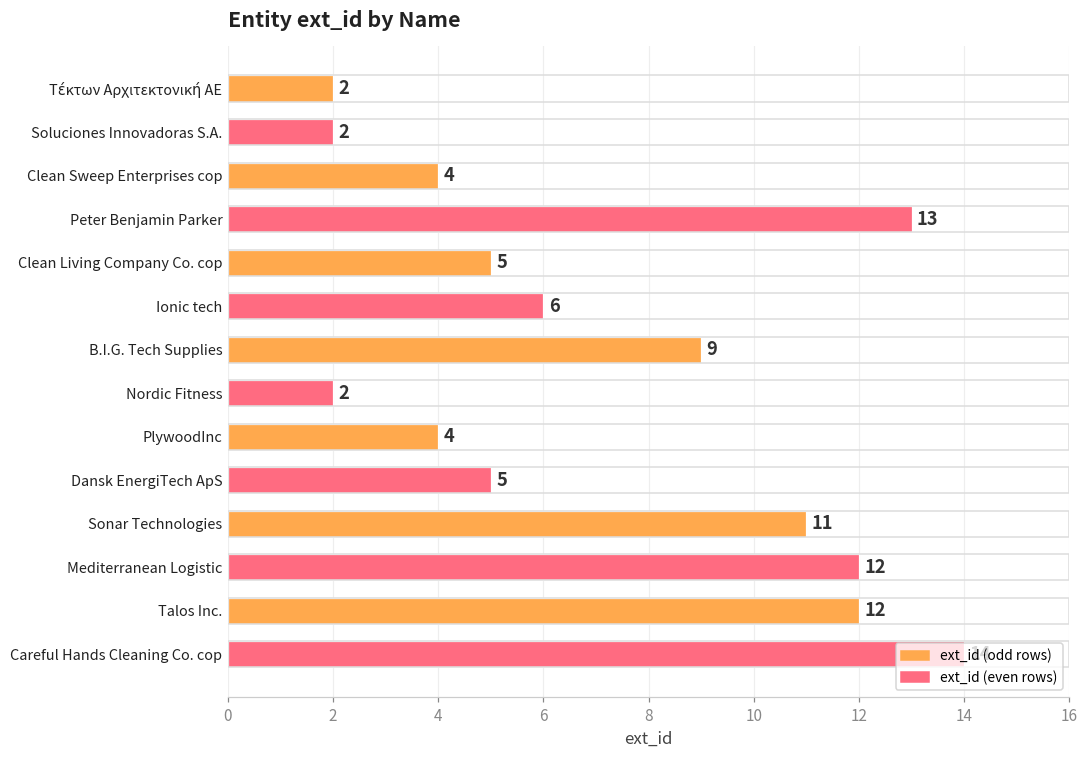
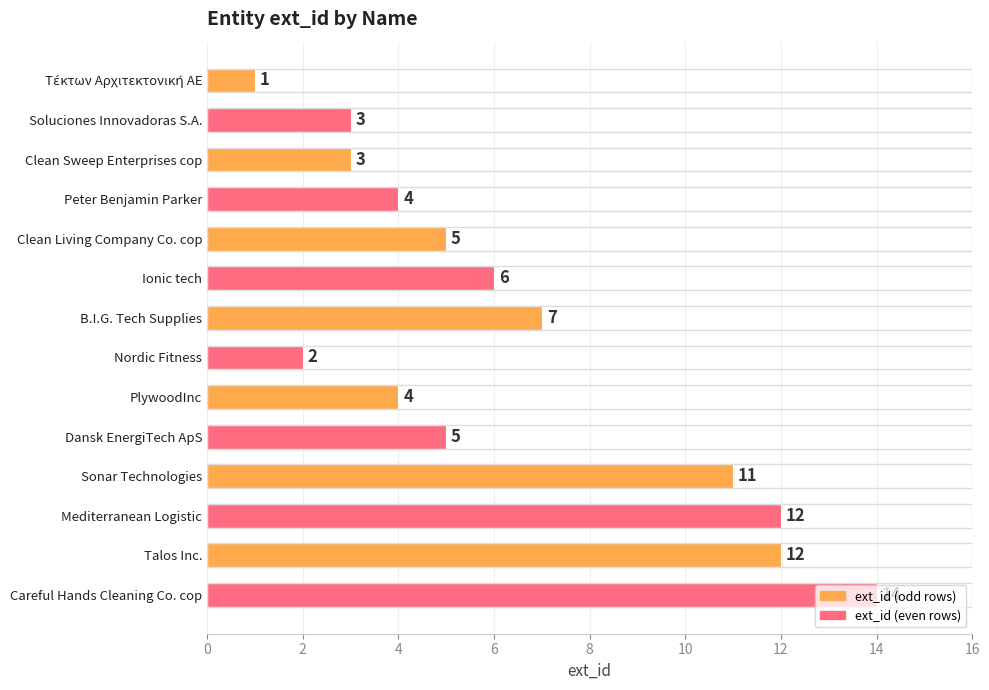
  {
-   "Τέκτων Αρχιτεκτονική ΑΕ": 2,
-   "Soluciones Innovadoras S.A.": 2,
-   "Clean Sweep Enterprises cop": 4,
-   "Peter Benjamin Parker": 13,
+   "Τέκτων Αρχιτεκτονική ΑΕ": 1,
+   "Soluciones Innovadoras S.A.": 3,
+   "Clean Sweep Enterprises cop": 3,
+   "Peter Benjamin Parker": 4,
    "Clean Living Company Co. cop": 5,
    "Ionic tech": 6,
-   "B.I.G. Tech Supplies": 9,
+   "B.I.G. Tech Supplies": 7,
    "Nordic Fitness": 2,
    "PlywoodInc": 4,
    "Dansk EnergiTech ApS": 5,
    "Sonar Technologies": 11,
    "Mediterranean Logistic": 12,
    "Talos Inc.": 12
  }
